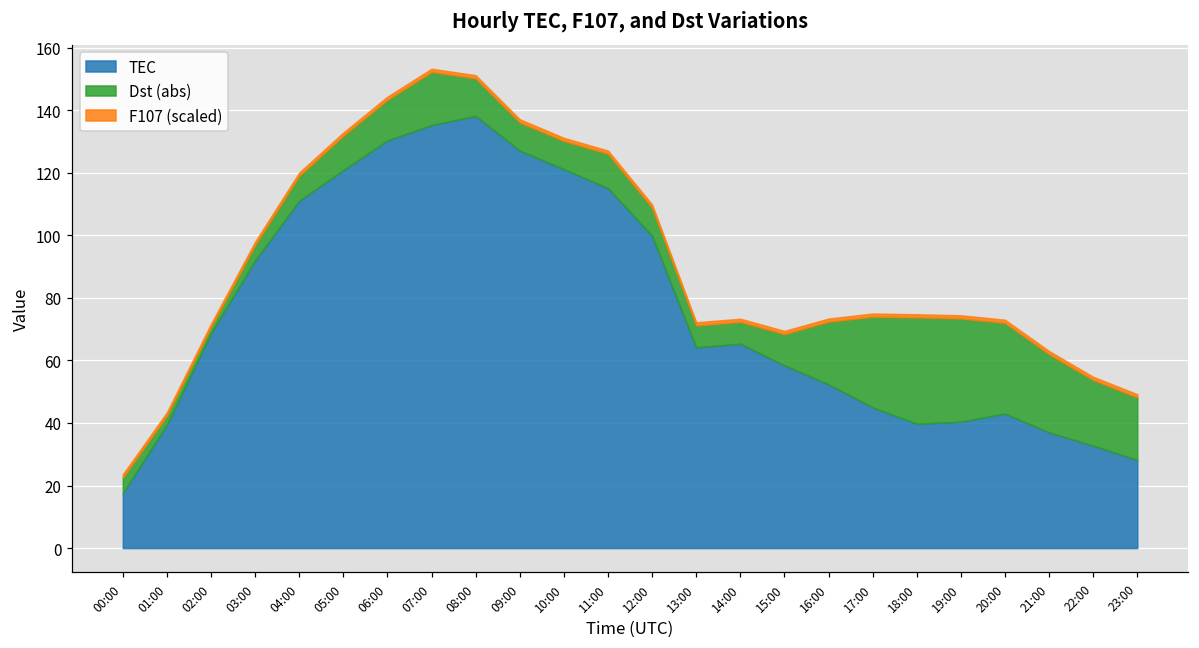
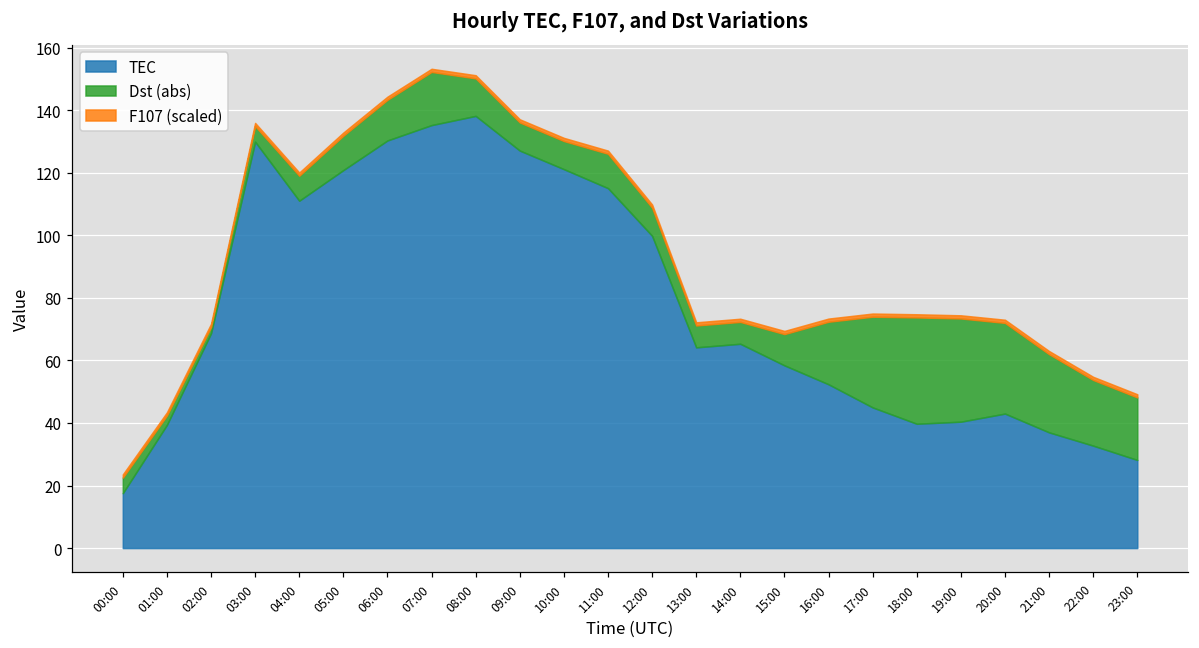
  {
    "TEC": {
      "00:00": 18,
      "01:00": 39,
      "02:00": 69,
-     "03:00": 92,
+     "03:00": 130,
      "04:00": 111,
      "05:00": 121,
      "06:00": 130,
      "07:00": 135,
      "08:00": 138,
      "09:00": 127,
      "10:00": 121,
      "11:00": 115,
      "12:00": 100,
      "13:00": 64,
      "14:00": 65,
      "15:00": 58,
      "16:00": 52,
      "17:00": 45,
      "18:00": 40,
      "19:00": 40,
      "20:00": 43,
      "21:00": 37,
      "22:00": 33,
      "23:00": 28
    },
    "Dst (abs)": {
      "00:00": 5,
      "01:00": 3,
      "02:00": 2,
      "03:00": 5,
      "04:00": 8,
      "05:00": 11,
      "06:00": 13,
      "07:00": 17,
      "08:00": 12,
      "09:00": 9,
      "10:00": 9,
      "11:00": 11,
      "12:00": 9,
      "13:00": 7,
      "14:00": 7,
      "15:00": 10,
      "16:00": 20,
      "17:00": 29,
      "18:00": 34,
      "19:00": 33,
      "20:00": 29,
      "21:00": 25,
      "22:00": 21,
      "23:00": 20
    },
    "F107 (scaled)": {
      "00:00": 1,
      "01:00": 1,
      "02:00": 1,
      "03:00": 1,
      "04:00": 1,
      "05:00": 1,
      "06:00": 1,
      "07:00": 1,
      "08:00": 1,
      "09:00": 1,
      "10:00": 1,
      "11:00": 1,
      "12:00": 1,
      "13:00": 1,
      "14:00": 1,
      "15:00": 1,
      "16:00": 1,
      "17:00": 1,
      "18:00": 1,
      "19:00": 1,
      "20:00": 1,
      "21:00": 1,
      "22:00": 1,
      "23:00": 1
    }
  }
